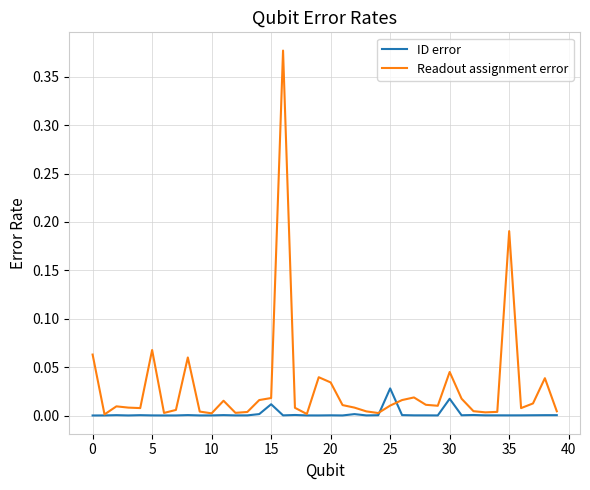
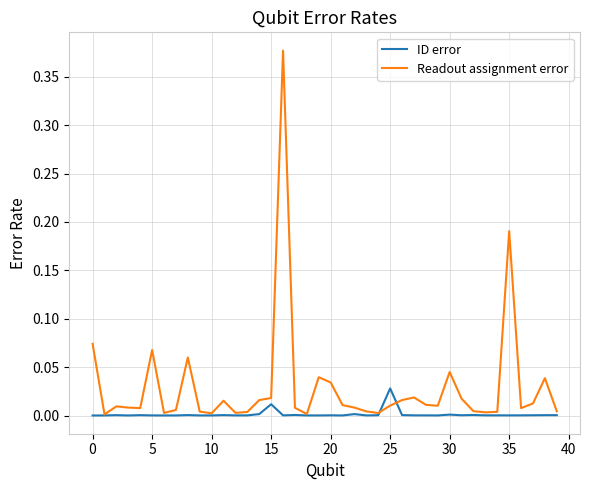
  {
    "ID error": {
      "0": 0.00,
      "5": 0.00,
      "15": 0.01,
      "20": 0.00,
      "25": 0.03,
-     "30": 0.02,
+     "30": 0.00,
      "35": 0.00
    },
    "Readout assignment error": {
-     "0": 0.06,
+     "0": 0.07,
      "5": 0.07,
      "15": 0.02,
      "20": 0.03,
      "25": 0.01,
      "30": 0.05,
      "35": 0.19
    }
  }
